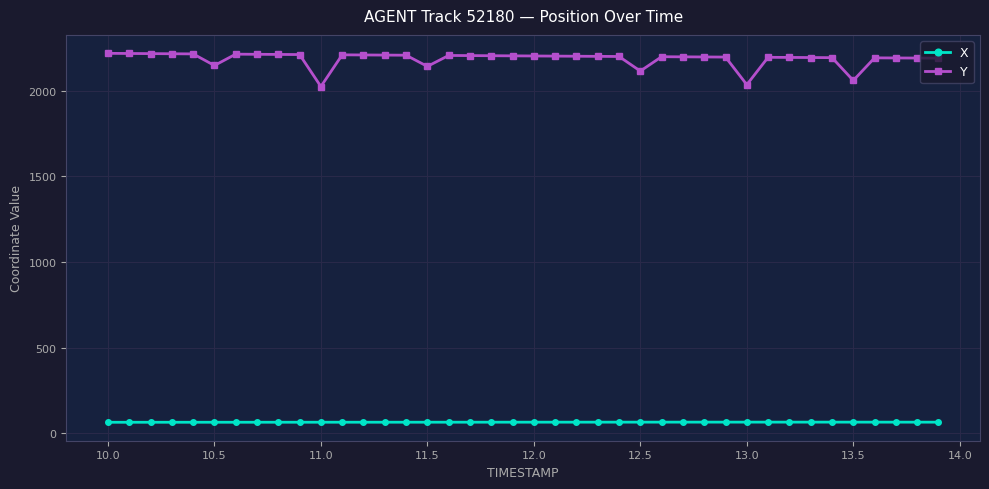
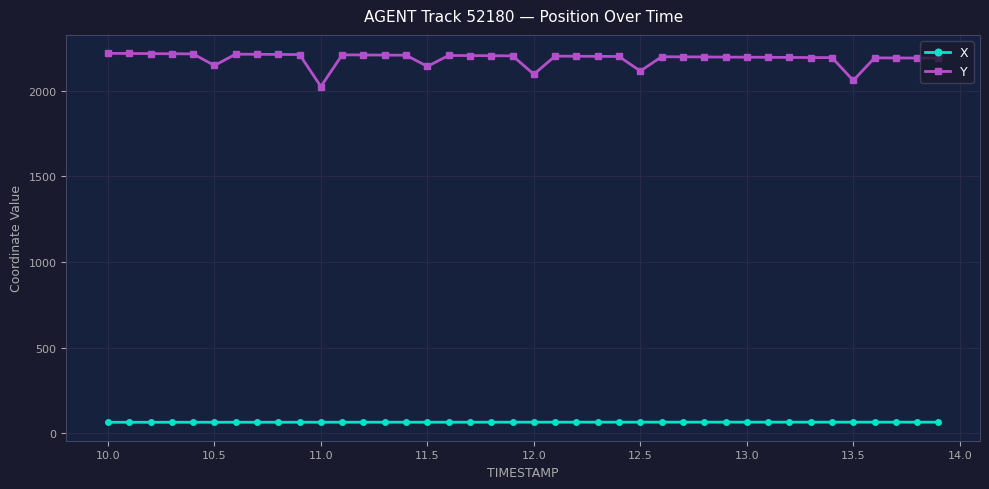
  {
    "X": {
      "10.0": 70,
      "10.5": 70,
      "11.0": 70,
      "11.5": 70,
      "12.0": 70,
      "12.5": 70,
      "13.0": 70,
      "13.5": 70
    },
    "Y": {
      "10.0": 2220,
      "10.5": 2150,
      "11.0": 2020,
      "11.5": 2140,
-     "12.0": 2200,
+     "12.0": 2100,
      "12.5": 2110,
-     "13.0": 2030,
+     "13.0": 2190,
      "13.5": 2060
    }
  }
